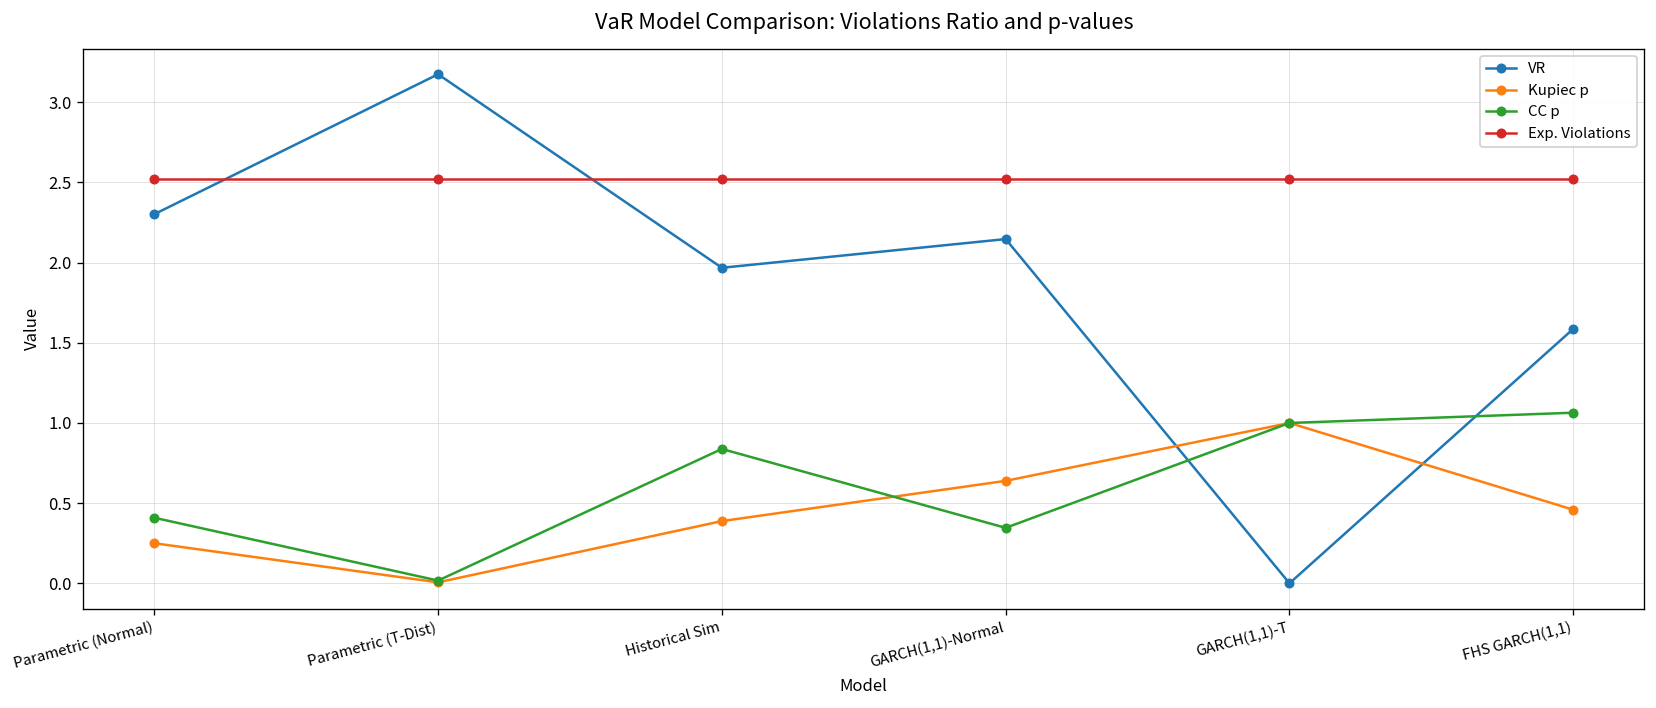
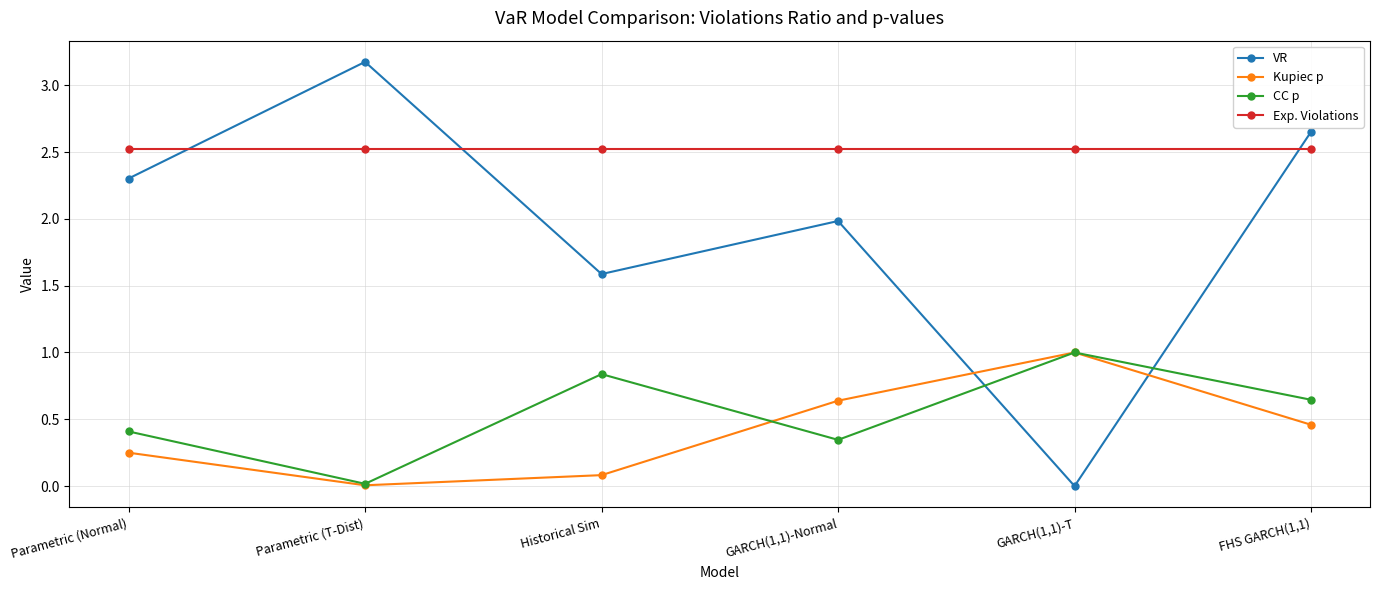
  {
    "VR": {
      "Parametric (Normal)": 2.30,
      "Parametric (T-Dist)": 3.18,
-     "Historical Sim": 1.97,
-     "GARCH(1,1)-Normal": 2.15,
+     "Historical Sim": 1.59,
+     "GARCH(1,1)-Normal": 1.98,
      "GARCH(1,1)-T": 0.00,
-     "FHS GARCH(1,1)": 1.59
+     "FHS GARCH(1,1)": 2.65
    },
    "Kupiec p": {
      "Parametric (Normal)": 0.25,
-     "Historical Sim": 0.39,
+     "Historical Sim": 0.08,
      "GARCH(1,1)-Normal": 0.64,
      "FHS GARCH(1,1)": 0.46
    },
    "CC p": {
      "Parametric (Normal)": 0.41,
      "Historical Sim": 0.84,
      "GARCH(1,1)-Normal": 0.35,
-     "FHS GARCH(1,1)": 1.06
+     "FHS GARCH(1,1)": 0.65
    },
    "Exp. Violations": {
      "Parametric (Normal)": 2.52,
      "Parametric (T-Dist)": 2.52,
      "Historical Sim": 2.52,
      "GARCH(1,1)-Normal": 2.52,
      "GARCH(1,1)-T": 2.52,
      "FHS GARCH(1,1)": 2.52
    }
  }
